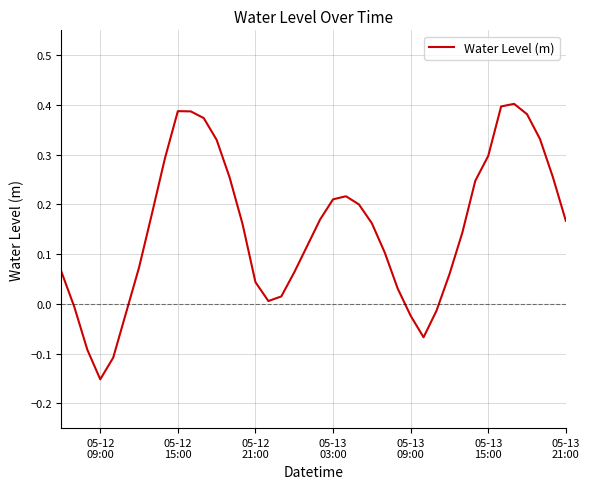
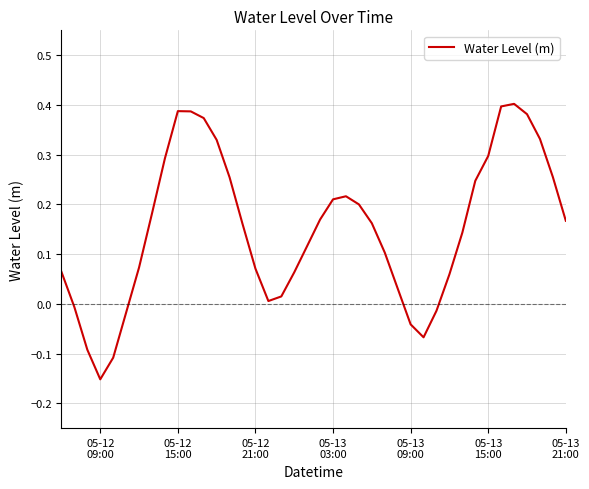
  {
    "05-12 09:00": -0.15,
    "05-12 15:00": 0.39,
-   "05-12 21:00": 0.04,
+   "05-12 21:00": 0.07,
    "05-13 03:00": 0.21,
-   "05-13 09:00": -0.02,
+   "05-13 09:00": -0.04,
    "05-13 15:00": 0.30,
    "05-13 21:00": 0.17
  }
